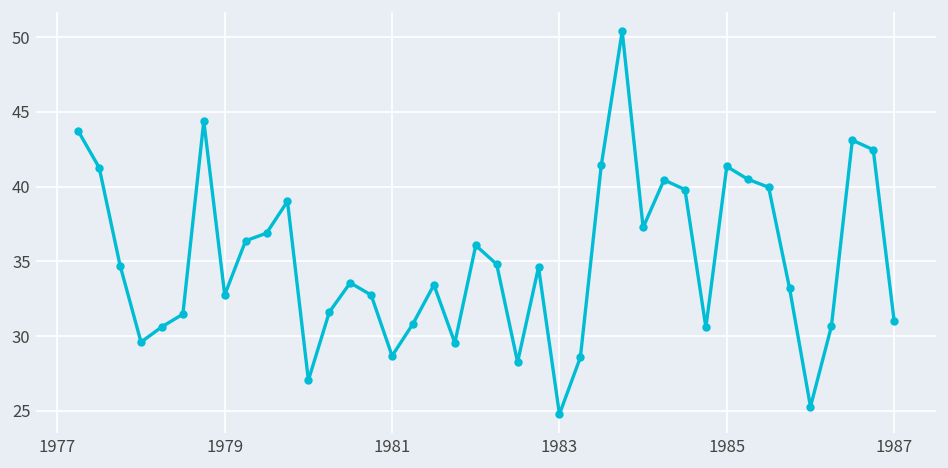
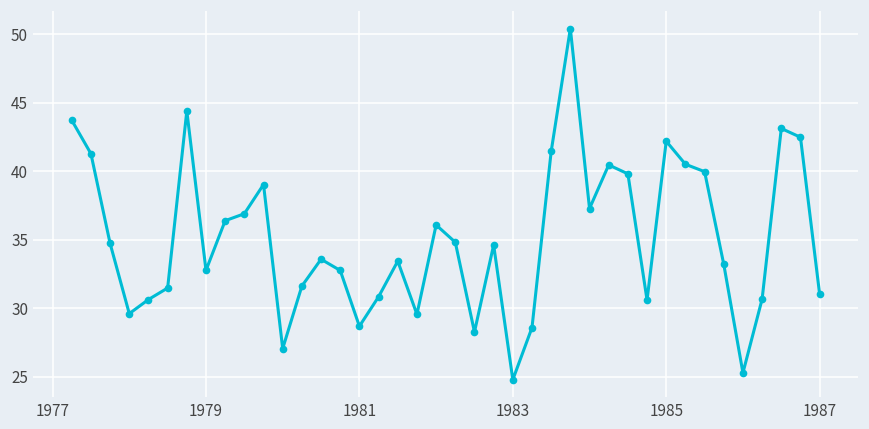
  {
    "1979": 32.8,
    "1981": 28.7,
    "1983": 24.8,
-   "1985": 41.4,
+   "1985": 42.2,
    "1987": 31.0
  }
